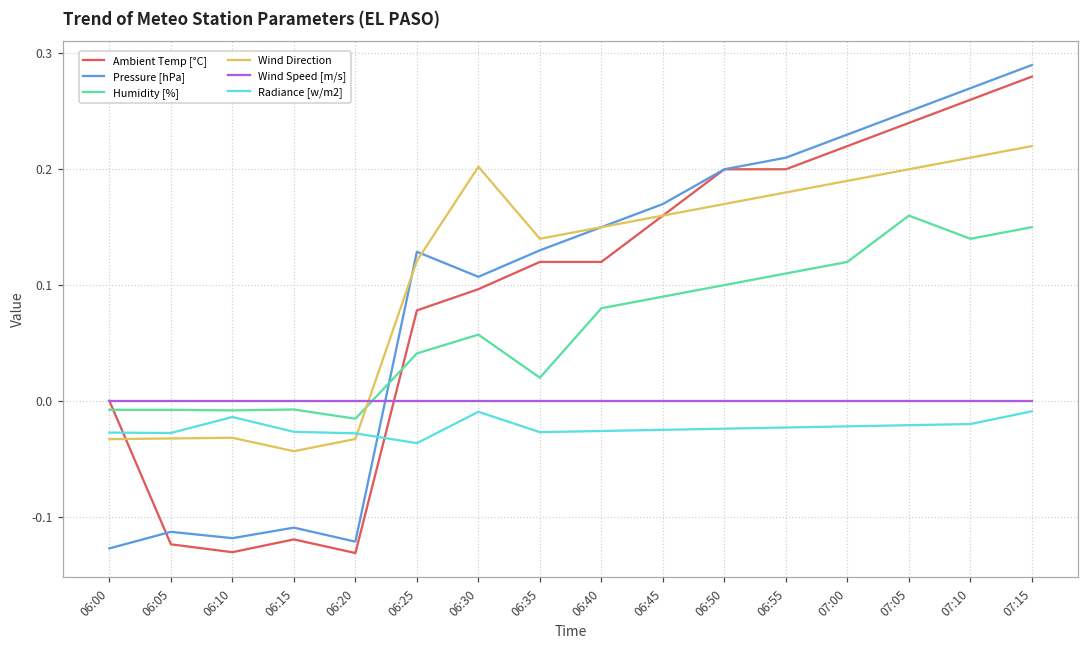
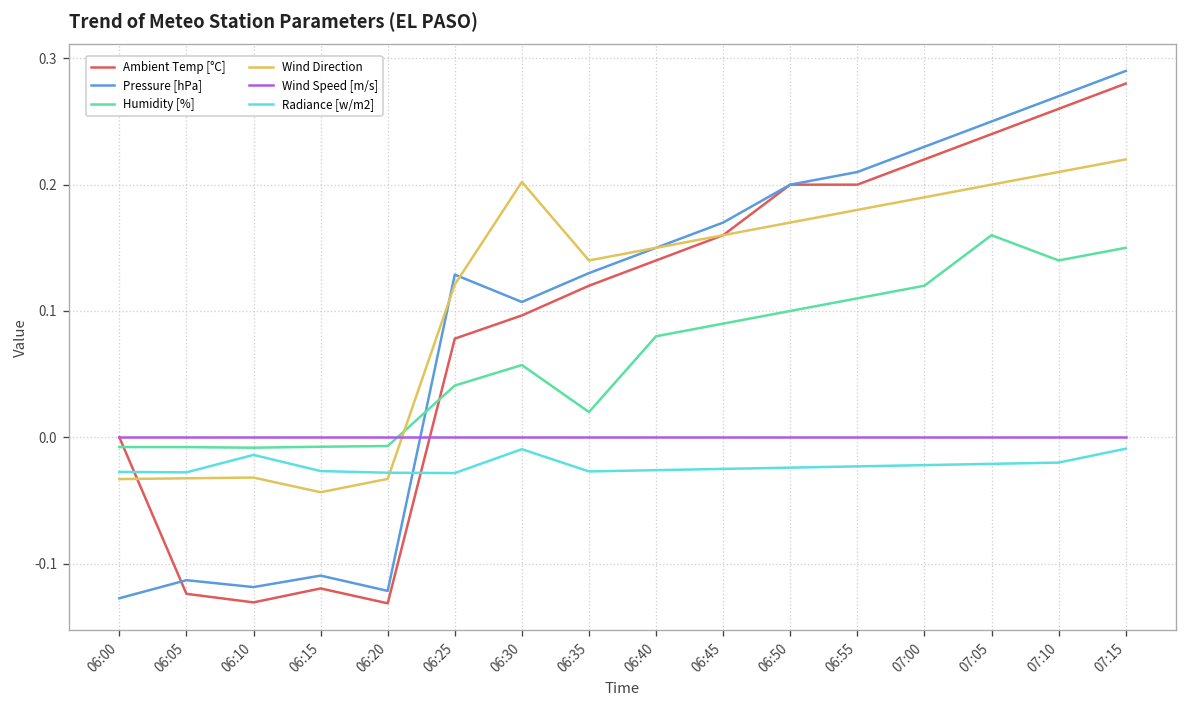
  {
    "Ambient Temp [°C]": {
      "06:05": -0.124,
      "06:10": -0.13,
      "06:15": -0.12,
      "06:20": -0.13,
      "06:25": 0.08,
      "06:30": 0.096,
      "06:35": 0.12,
-     "06:40": 0.12,
+     "06:40": 0.14,
      "06:55": 0.20,
      "07:00": 0.22,
      "07:05": 0.24,
      "07:10": 0.26,
      "07:15": 0.28
    },
    "Pressure [hPa]": {
      "06:00": -0.127,
      "06:05": -0.113,
      "06:10": -0.119,
      "06:15": -0.109,
      "06:20": -0.122,
      "06:25": 0.129,
      "06:30": 0.107,
      "06:35": 0.130,
      "06:45": 0.170,
      "06:55": 0.210,
      "07:00": 0.230,
      "07:05": 0.250,
      "07:10": 0.270,
      "07:15": 0.290
    },
    "Humidity [%]": {
      "06:00": -0.008,
      "06:05": -0.008,
      "06:10": -0.008,
      "06:15": -0.007,
-     "06:20": -0.015,
+     "06:20": -0.007,
      "06:25": 0.041,
      "06:30": 0.057,
      "06:35": 0.020,
      "06:40": 0.080,
      "06:45": 0.090,
      "06:50": 0.100,
      "06:55": 0.110,
      "07:00": 0.120,
      "07:05": 0.160,
      "07:10": 0.140,
      "07:15": 0.150
    },
    "Wind Direction": {
      "06:00": -0.033,
      "06:05": -0.032,
      "06:10": -0.032,
      "06:15": -0.043,
      "06:20": -0.033,
      "06:25": 0.121,
      "06:30": 0.202,
      "06:35": 0.140,
      "06:50": 0.170,
      "06:55": 0.180,
      "07:00": 0.190,
      "07:05": 0.200,
      "07:10": 0.210,
      "07:15": 0.220
    },
    "Wind Speed [m/s]": {
      "06:05": 0.000,
      "06:10": 0.000,
      "06:15": 0.000,
      "06:20": 0.000,
      "06:25": 0.000,
      "06:30": 0.000,
      "06:35": 0.000,
      "06:40": 0.000,
      "06:45": 0.000,
      "06:50": 0.000,
      "06:55": 0.000,
      "07:00": 0.000,
      "07:05": 0.000,
      "07:10": 0.000,
      "07:15": 0.000
    },
    "Radiance [w/m2]": {
      "06:00": -0.027,
      "06:05": -0.028,
      "06:10": -0.014,
      "06:15": -0.027,
      "06:20": -0.028,
-     "06:25": -0.037,
+     "06:25": -0.028,
      "06:30": -0.009,
      "06:35": -0.027,
      "06:40": -0.026,
      "06:45": -0.025,
      "06:50": -0.024,
      "06:55": -0.023,
      "07:00": -0.022,
      "07:05": -0.021,
      "07:10": -0.020,
      "07:15": -0.009
    }
  }
